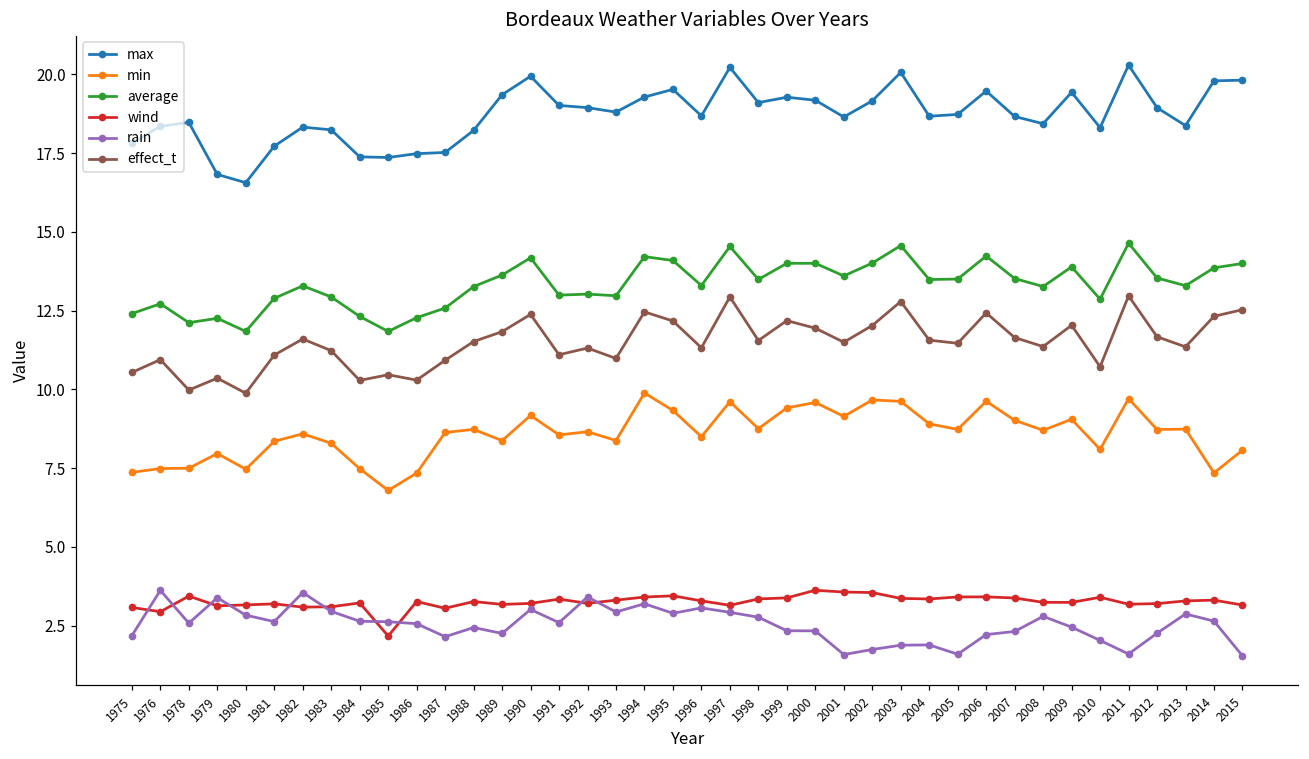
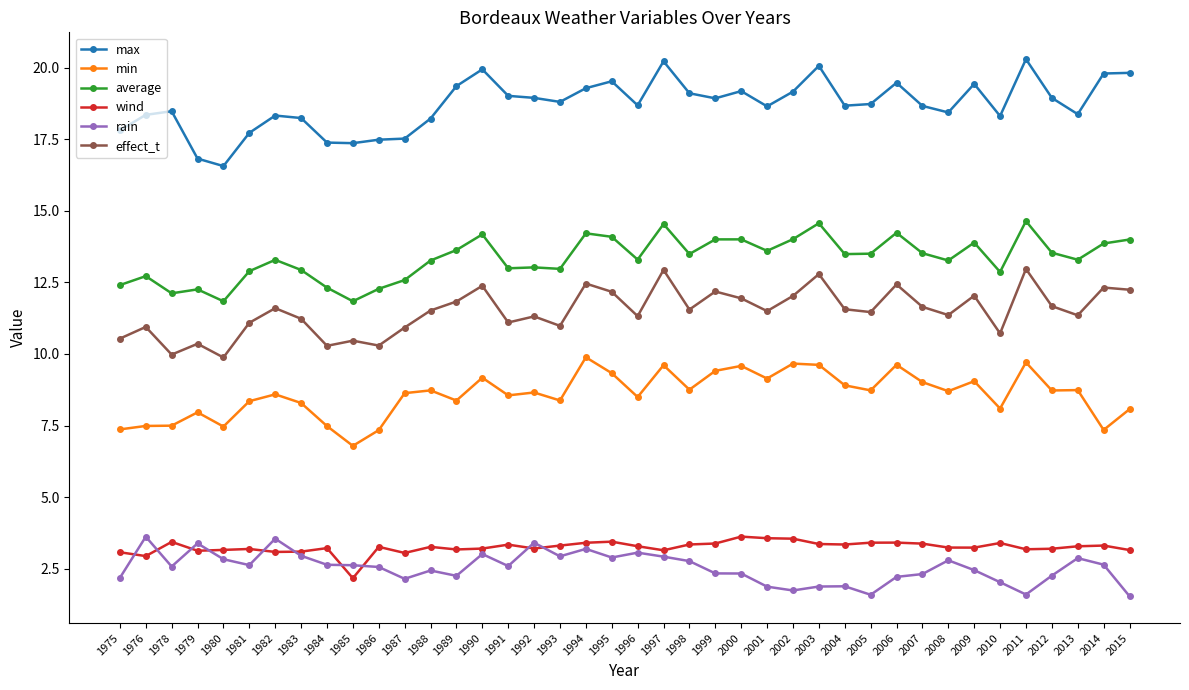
  {
    "max": {
      "1978": 18.5,
      "1979": 16.8,
      "1980": 16.6,
      "1981": 17.7,
      "1982": 18.3,
      "1983": 18.2,
      "1984": 17.4,
      "1985": 17.4,
      "1986": 17.5,
      "1987": 17.5,
      "1988": 18.2,
      "1989": 19.4,
      "1990": 19.9,
      "1991": 19.0,
      "1992": 18.9,
      "1993": 18.8,
      "1994": 19.3,
      "1995": 19.5,
      "1996": 18.7,
      "1997": 20.2,
      "1998": 19.1,
-     "1999": 19.3,
+     "1999": 18.9,
      "2000": 19.2,
      "2001": 18.6,
      "2002": 19.2,
      "2003": 20.1,
      "2004": 18.7,
      "2005": 18.7,
      "2006": 19.5,
      "2007": 18.7,
      "2008": 18.4,
      "2009": 19.4,
      "2010": 18.3,
      "2011": 20.3,
      "2012": 18.9,
      "2013": 18.4,
      "2014": 19.8,
      "2015": 19.8
    },
    "rain": {
      "1975": 2.2,
      "1976": 3.6,
      "1978": 2.6,
      "1979": 3.4,
      "1980": 2.8,
      "1981": 2.6,
      "1982": 3.5,
      "1983": 3.0,
      "1984": 2.6,
      "1985": 2.6,
      "1986": 2.6,
      "1987": 2.1,
      "1988": 2.4,
      "1989": 2.3,
      "1990": 3.0,
      "1991": 2.6,
      "1992": 3.4,
      "1993": 2.9,
      "1994": 3.2,
      "1995": 2.9,
      "1996": 3.1,
      "1997": 2.9,
      "1998": 2.8,
      "1999": 2.3,
      "2000": 2.3,
-     "2001": 1.6,
+     "2001": 1.9,
      "2002": 1.7,
      "2003": 1.9,
      "2004": 1.9,
      "2005": 1.6,
      "2006": 2.2,
      "2007": 2.3,
      "2008": 2.8,
      "2009": 2.4,
      "2010": 2.0,
      "2011": 1.6,
      "2012": 2.3,
      "2013": 2.9,
      "2014": 2.6,
      "2015": 1.5
    },
    "effect_t": {
      "1975": 10.5,
      "1976": 10.9,
      "1978": 10.0,
      "1979": 10.4,
      "1980": 9.9,
      "1981": 11.1,
      "1982": 11.6,
      "1983": 11.2,
      "1984": 10.3,
      "1985": 10.5,
      "1986": 10.3,
      "1987": 10.9,
      "1988": 11.5,
      "1989": 11.8,
      "1990": 12.4,
      "1991": 11.1,
      "1992": 11.3,
      "1993": 11.0,
      "1994": 12.5,
      "1995": 12.2,
      "1996": 11.3,
      "1997": 12.9,
      "1998": 11.6,
      "1999": 12.2,
      "2000": 11.9,
      "2001": 11.5,
      "2002": 12.0,
      "2003": 12.8,
      "2004": 11.6,
      "2005": 11.5,
      "2006": 12.4,
      "2007": 11.6,
      "2008": 11.4,
      "2009": 12.0,
      "2010": 10.7,
      "2011": 13.0,
      "2012": 11.7,
      "2013": 11.4,
      "2014": 12.3,
-     "2015": 12.5
+     "2015": 12.2
    }
  }
